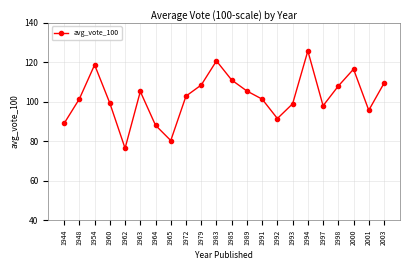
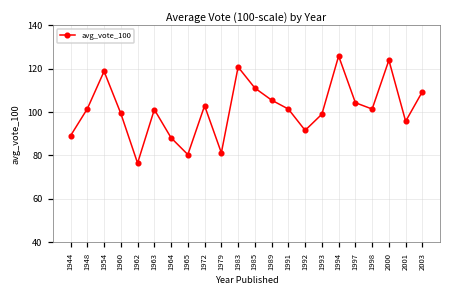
  {
    "1944": 89,
    "1948": 102,
    "1954": 119,
    "1960": 99,
    "1962": 76,
-   "1963": 105,
+   "1963": 101,
    "1964": 88,
    "1965": 80,
    "1972": 103,
-   "1979": 109,
+   "1979": 81,
    "1983": 121,
    "1985": 111,
    "1989": 106,
    "1991": 101,
    "1992": 92,
    "1993": 99,
    "1994": 126,
-   "1997": 98,
-   "1998": 108,
-   "2000": 117,
+   "1997": 104,
+   "1998": 101,
+   "2000": 124,
    "2001": 96,
    "2003": 109
  }
